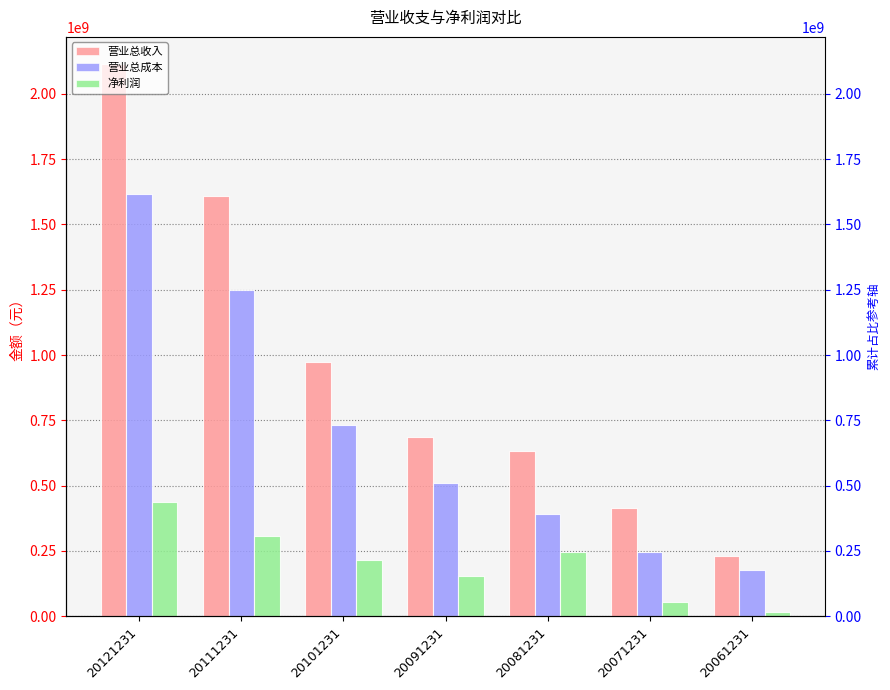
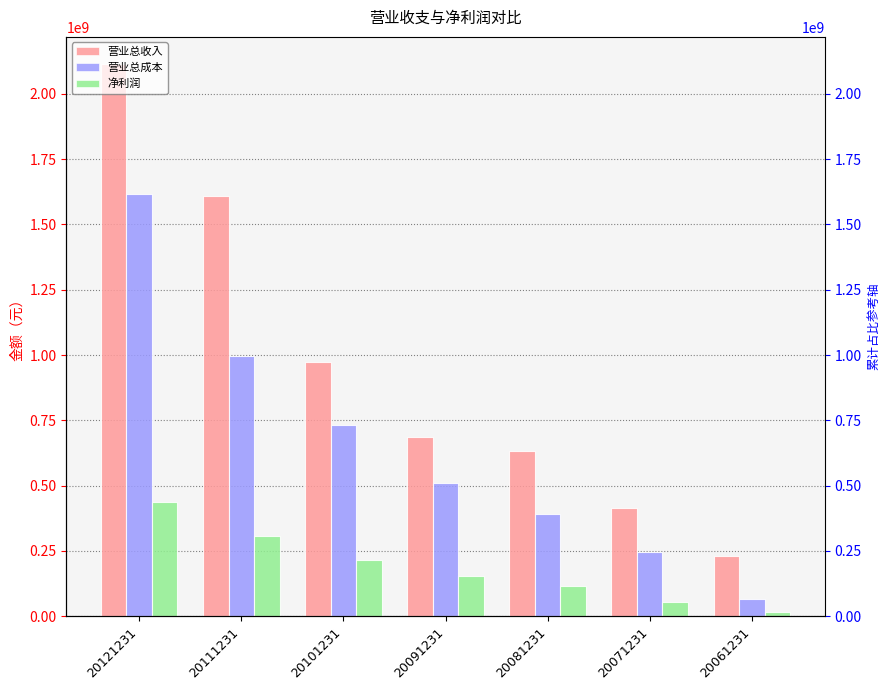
  {
    "营业总收入": {
      "20111231": 1610000000,
      "20101231": 970000000,
      "20091231": 680000000,
      "20081231": 630000000,
      "20071231": 420000000,
      "20061231": 230000000
    },
    "营业总成本": {
      "20121231": 1620000000,
-     "20111231": 1250000000,
+     "20111231": 1000000000,
      "20101231": 730000000,
      "20091231": 510000000,
      "20081231": 390000000,
      "20071231": 250000000,
-     "20061231": 180000000
+     "20061231": 70000000
    },
    "净利润": {
      "20121231": 440000000,
      "20111231": 310000000,
      "20101231": 220000000,
      "20091231": 160000000,
-     "20081231": 250000000,
+     "20081231": 110000000,
      "20071231": 50000000,
      "20061231": 20000000
    }
  }
